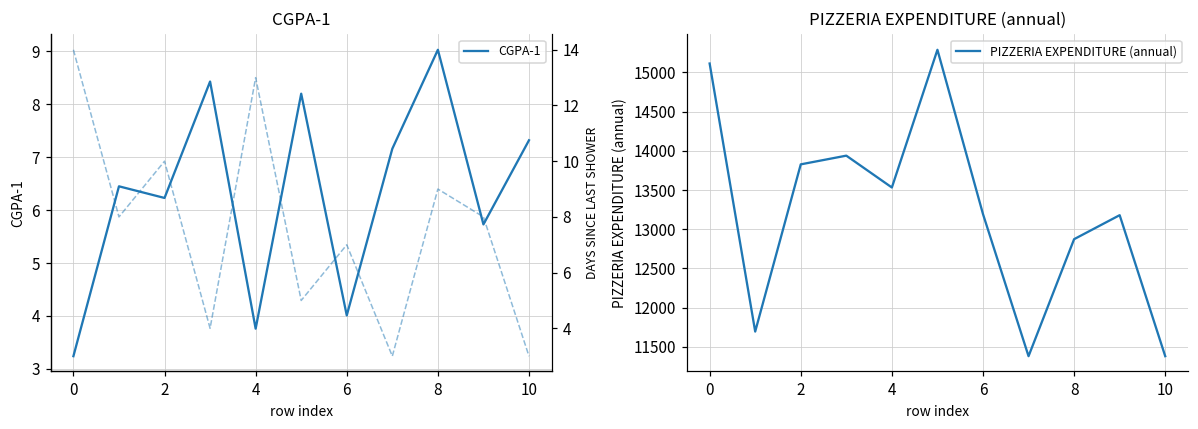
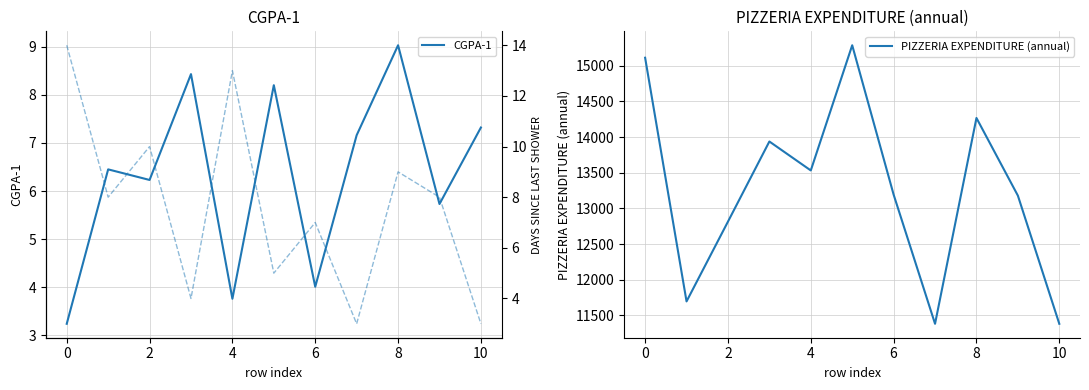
  {
    "PIZZERIA EXPENDITURE (annual)": {
      "0": 15100,
-     "2": 13800,
+     "2": 12800,
      "4": 13500,
      "6": 13200,
-     "8": 12900,
+     "8": 14300,
      "10": 11400
    }
  }
